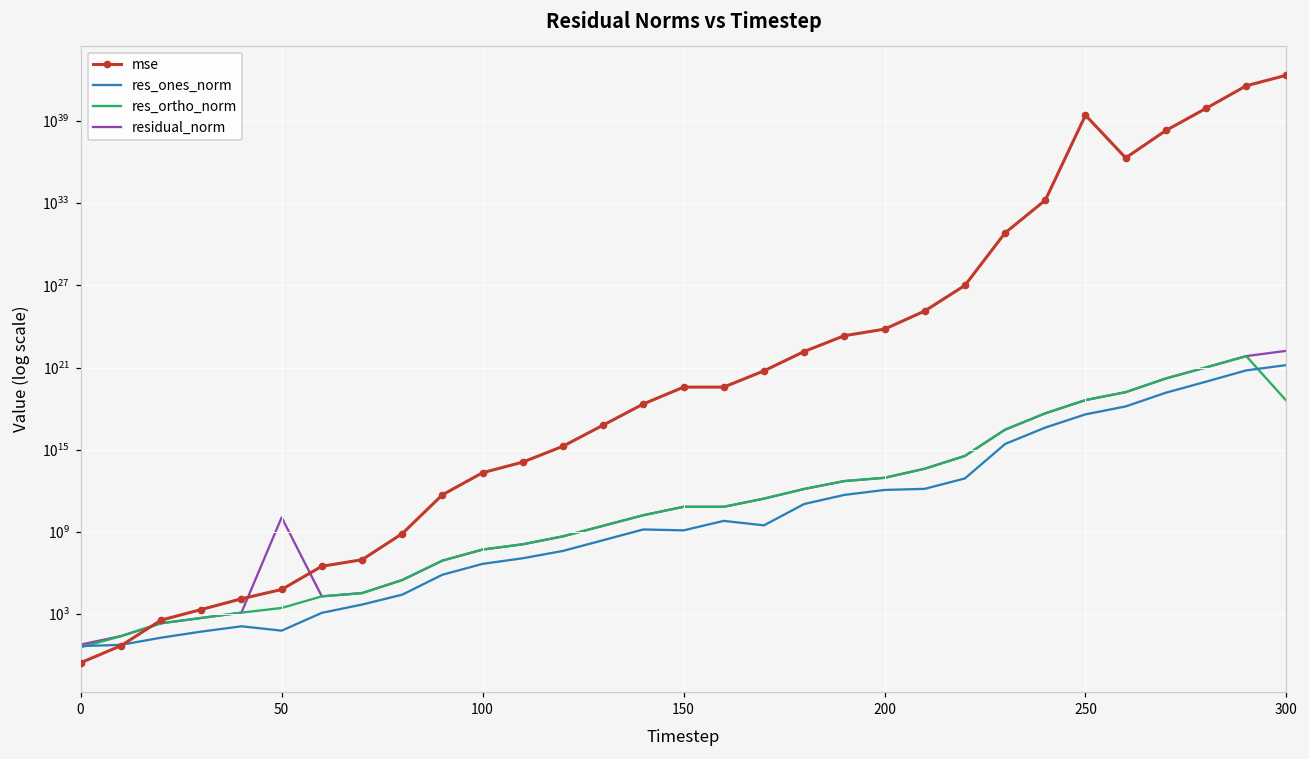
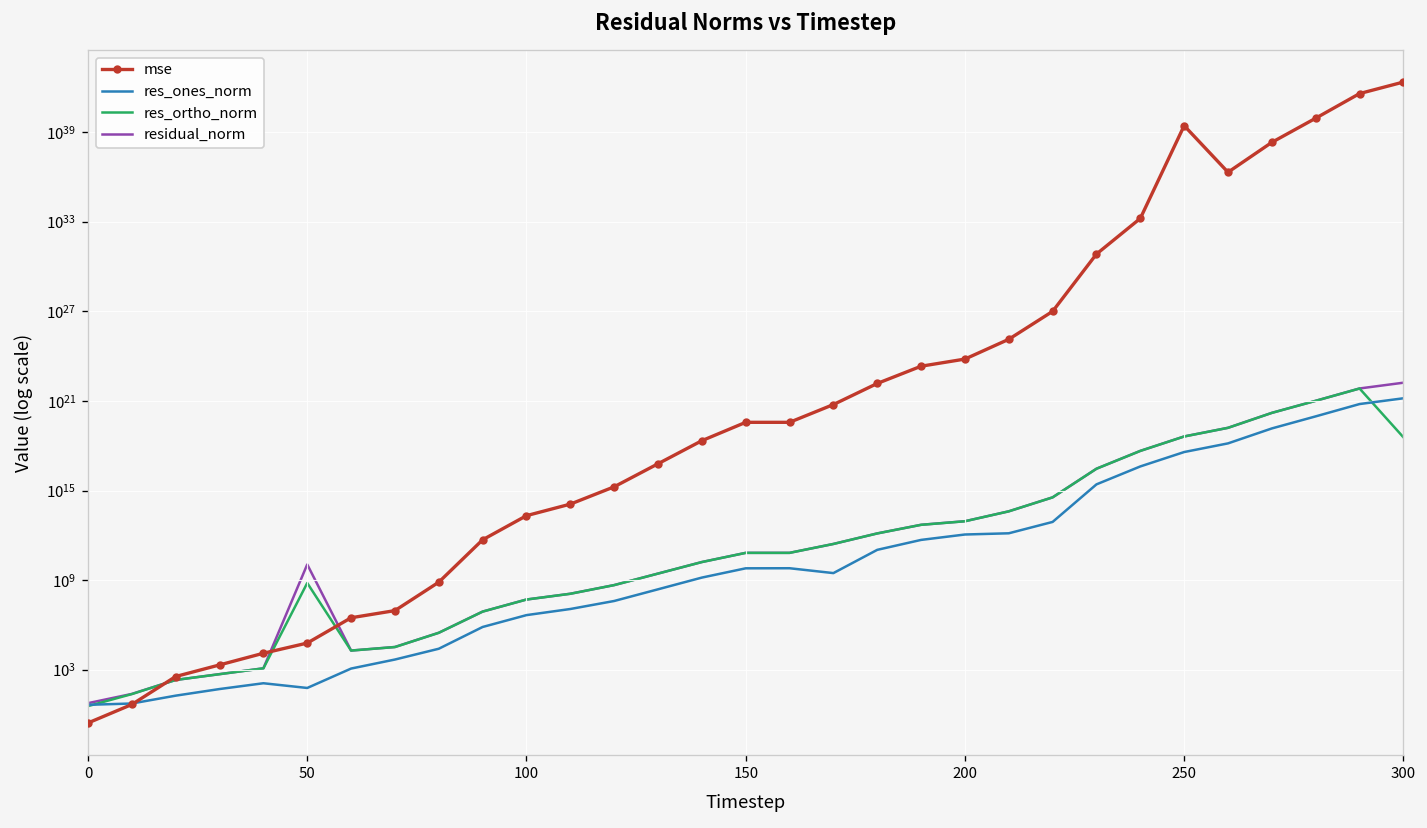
  {
    "mse": {
      "0": 0.3,
      "50": 100000,
      "100": 20000000000000,
      "150": 40000000000000000000,
      "200": 1000000000000000000000000,
      "250": 3000000000000000000000000000000000000000,
      "300": 2000000000000000000000000000000000000000000
    },
    "res_ones_norm": {
      "50": 100,
      "100": 5000000,
-     "150": 1000000000,
+     "150": 10000000000,
      "200": 1000000000000,
      "250": 400000000000000000,
      "300": 2000000000000000000000
    },
    "res_ortho_norm": {
-     "50": 3000,
+     "50": 1000000000,
      "300": 4000000000000000000
    },
    "residual_norm": {
      "50": 10000000000,
      "300": 20000000000000000000000
    }
  }
